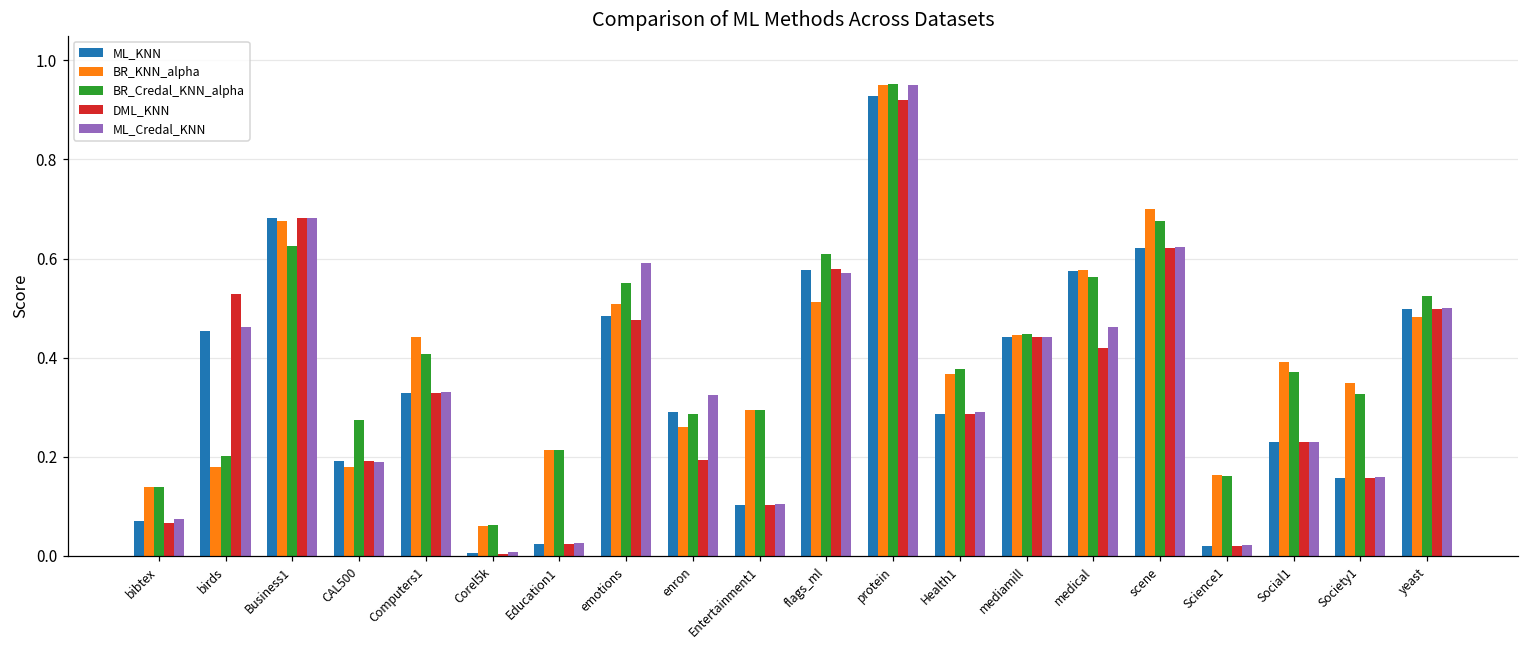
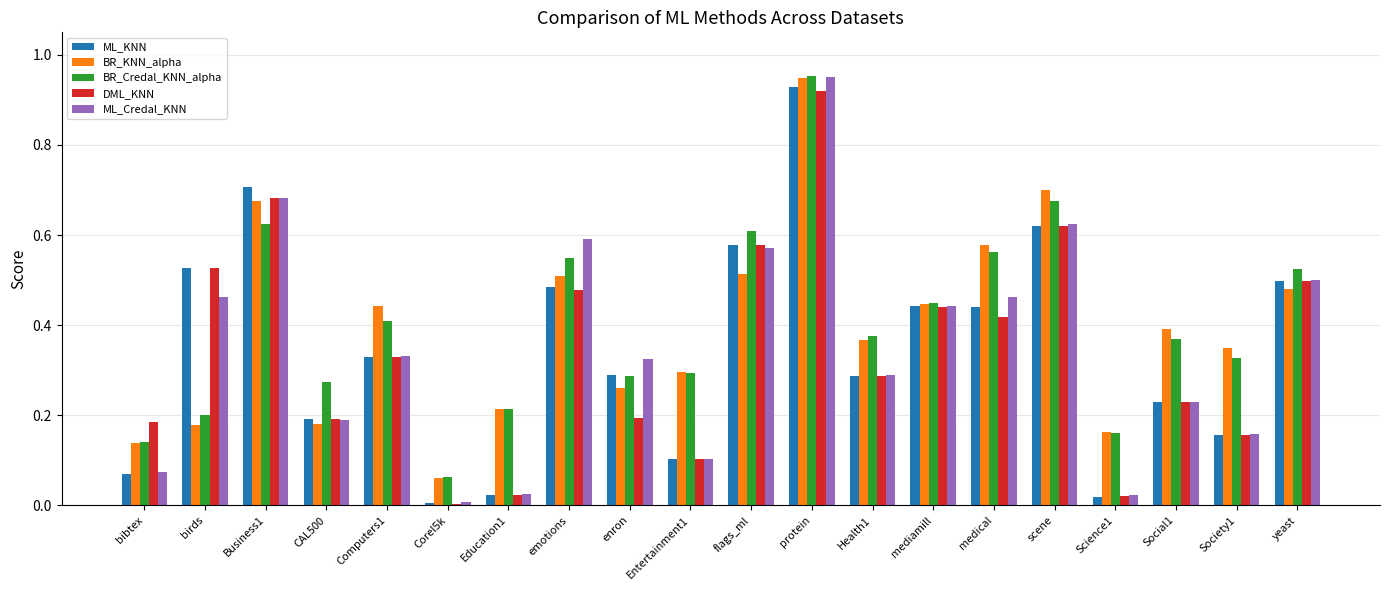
  {
    "ML_KNN": {
      "bibtex": 0.07,
-     "birds": 0.45,
-     "Business1": 0.68,
+     "birds": 0.53,
+     "Business1": 0.71,
      "CAL500": 0.19,
      "Computers1": 0.33,
      "Education1": 0.02,
      "emotions": 0.48,
      "enron": 0.29,
      "Entertainment1": 0.10,
      "flags_ml": 0.58,
      "protein": 0.93,
      "Health1": 0.29,
      "mediamill": 0.44,
-     "medical": 0.58,
+     "medical": 0.44,
      "scene": 0.62,
      "Science1": 0.02,
      "Social1": 0.23,
      "Society1": 0.16,
      "yeast": 0.50
    },
    "BR_KNN_alpha": {
      "bibtex": 0.14,
      "birds": 0.18,
      "Business1": 0.68,
      "CAL500": 0.18,
      "Computers1": 0.44,
      "Corel5k": 0.06,
      "Education1": 0.21,
      "emotions": 0.51,
      "enron": 0.26,
      "Entertainment1": 0.30,
      "flags_ml": 0.51,
      "protein": 0.95,
      "Health1": 0.37,
      "mediamill": 0.45,
      "medical": 0.58,
      "scene": 0.70,
      "Science1": 0.16,
      "Social1": 0.39,
      "Society1": 0.35,
      "yeast": 0.48
    },
    "BR_Credal_KNN_alpha": {
      "bibtex": 0.14,
      "birds": 0.20,
      "Business1": 0.63,
      "CAL500": 0.27,
      "Computers1": 0.41,
      "Corel5k": 0.06,
      "Education1": 0.21,
      "emotions": 0.55,
      "enron": 0.29,
      "Entertainment1": 0.29,
      "flags_ml": 0.61,
      "protein": 0.95,
      "Health1": 0.38,
      "mediamill": 0.45,
      "medical": 0.56,
      "scene": 0.67,
      "Science1": 0.16,
      "Social1": 0.37,
      "Society1": 0.33,
      "yeast": 0.52
    },
    "DML_KNN": {
-     "bibtex": 0.07,
+     "bibtex": 0.18,
      "birds": 0.53,
      "Business1": 0.68,
      "CAL500": 0.19,
      "Computers1": 0.33,
      "Education1": 0.02,
      "emotions": 0.48,
      "enron": 0.19,
      "Entertainment1": 0.10,
      "flags_ml": 0.58,
      "protein": 0.92,
      "Health1": 0.29,
      "mediamill": 0.44,
      "medical": 0.42,
      "scene": 0.62,
      "Science1": 0.02,
      "Social1": 0.23,
      "Society1": 0.16,
      "yeast": 0.50
    },
    "ML_Credal_KNN": {
      "bibtex": 0.07,
      "birds": 0.46,
      "Business1": 0.68,
      "CAL500": 0.19,
      "Computers1": 0.33,
      "Corel5k": 0.01,
      "Education1": 0.03,
      "emotions": 0.59,
      "enron": 0.32,
      "Entertainment1": 0.10,
      "flags_ml": 0.57,
      "protein": 0.95,
      "Health1": 0.29,
      "mediamill": 0.44,
      "medical": 0.46,
      "scene": 0.62,
      "Science1": 0.02,
      "Social1": 0.23,
      "Society1": 0.16,
      "yeast": 0.50
    }
  }
